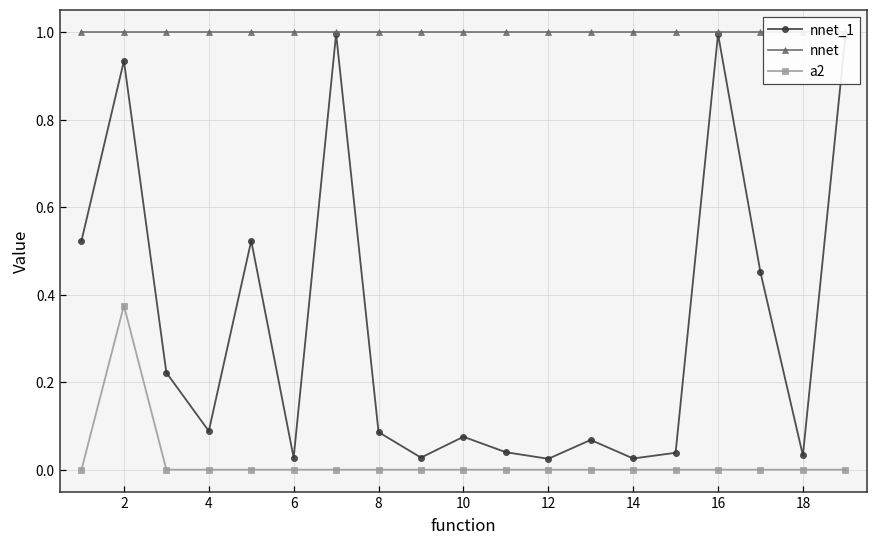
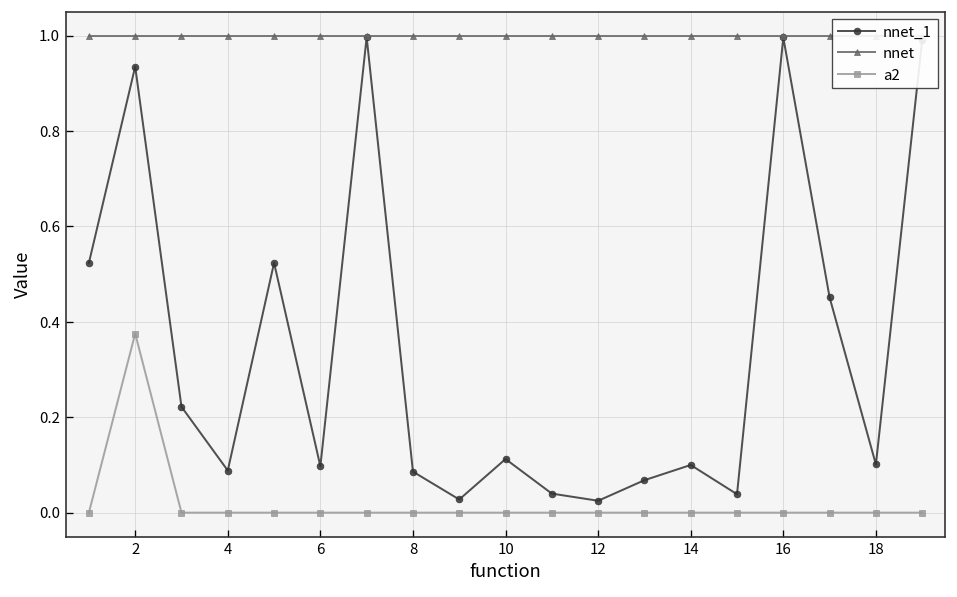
  {
    "nnet_1": {
      "2": 0.93,
      "4": 0.09,
-     "6": 0.03,
+     "6": 0.10,
      "8": 0.09,
-     "10": 0.08,
+     "10": 0.11,
      "12": 0.02,
-     "14": 0.03,
-     "18": 0.03
+     "14": 0.10,
+     "18": 0.10
    },
    "nnet": {
      "2": 1.00,
      "4": 1.00,
      "6": 1.00,
      "8": 1.00,
      "10": 1.00,
      "12": 1.00,
      "14": 1.00
    },
    "a2": {
      "2": 0.38,
      "4": 0.00,
      "6": 0.00,
      "8": 0.00,
      "10": 0.00,
      "12": 0.00,
      "14": 0.00,
      "16": 0.00,
      "18": 0.00
    }
  }
